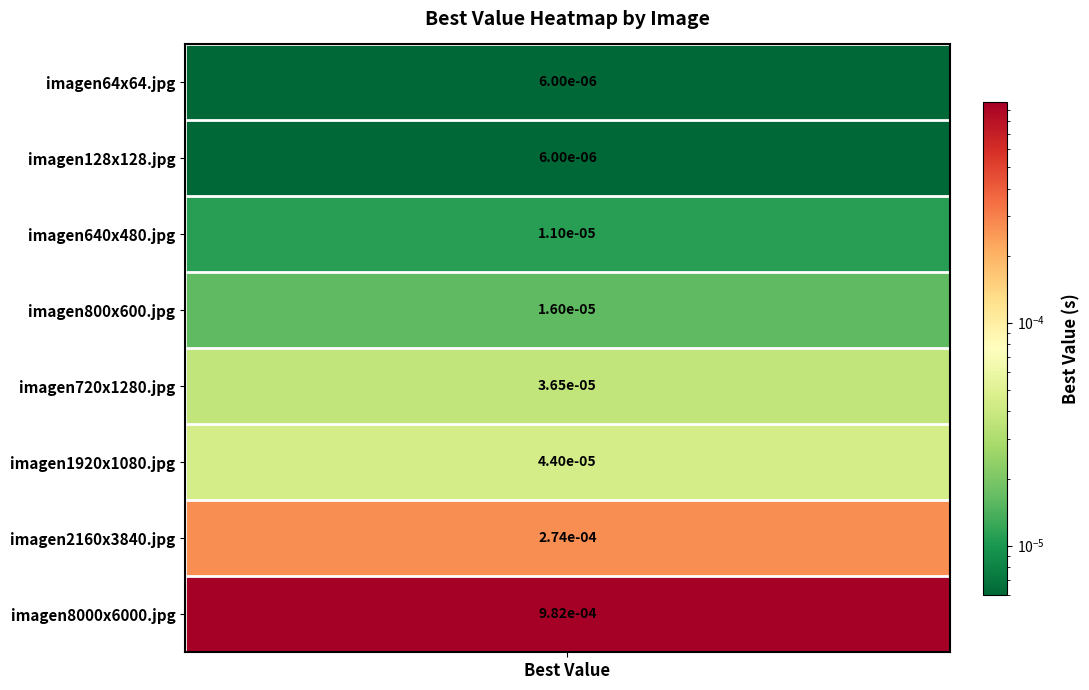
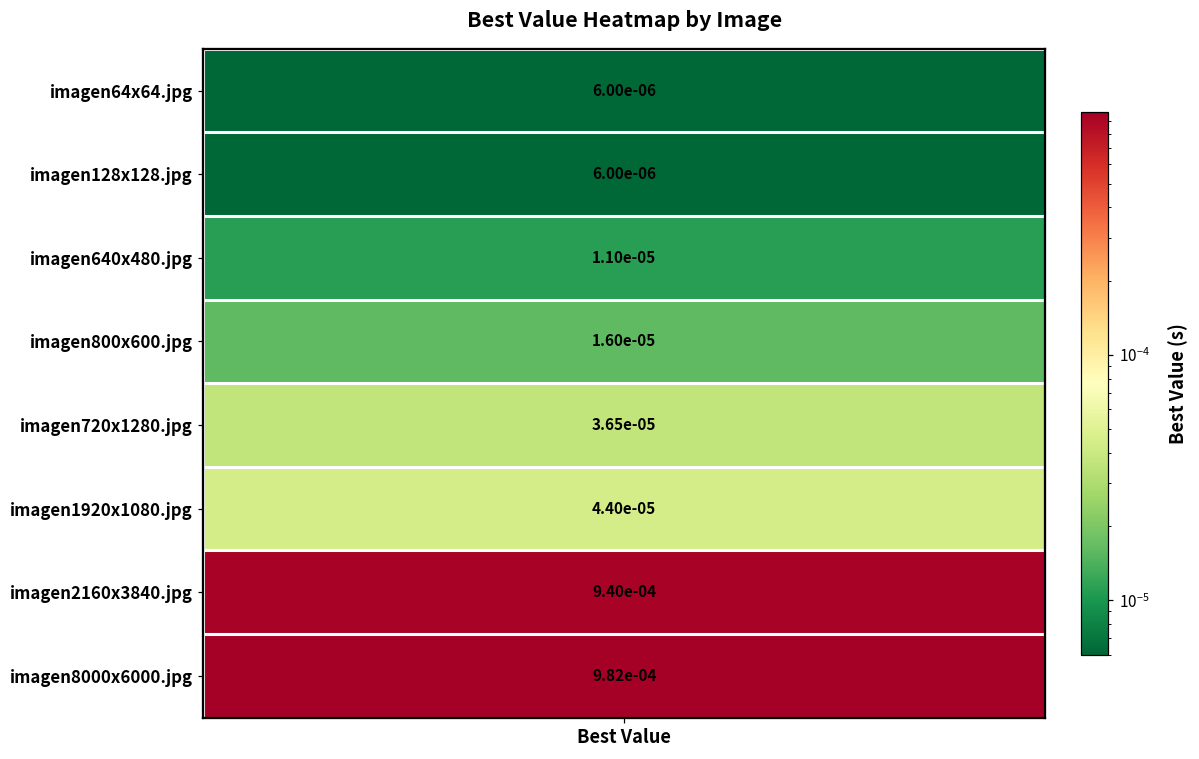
  {
    "imagen64x64.jpg": {
      "Best Value": "6.00e-06"
    },
    "imagen128x128.jpg": {
      "Best Value": "6.00e-06"
    },
    "imagen640x480.jpg": {
      "Best Value": "1.10e-05"
    },
    "imagen800x600.jpg": {
      "Best Value": "1.60e-05"
    },
    "imagen720x1280.jpg": {
      "Best Value": "3.65e-05"
    },
    "imagen1920x1080.jpg": {
      "Best Value": "4.40e-05"
    },
    "imagen2160x3840.jpg": {
-     "Best Value": "2.74e-04"
+     "Best Value": "9.40e-04"
    },
    "imagen8000x6000.jpg": {
      "Best Value": "9.82e-04"
    }
  }
